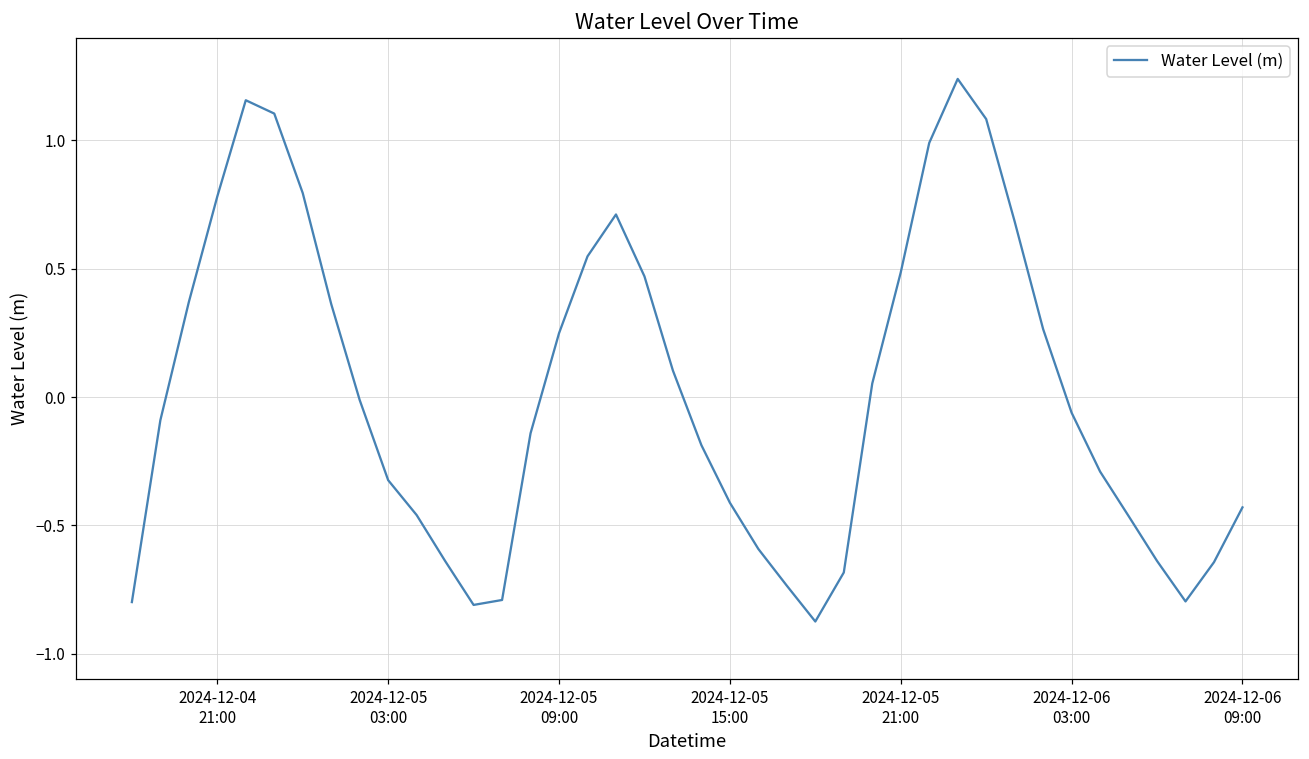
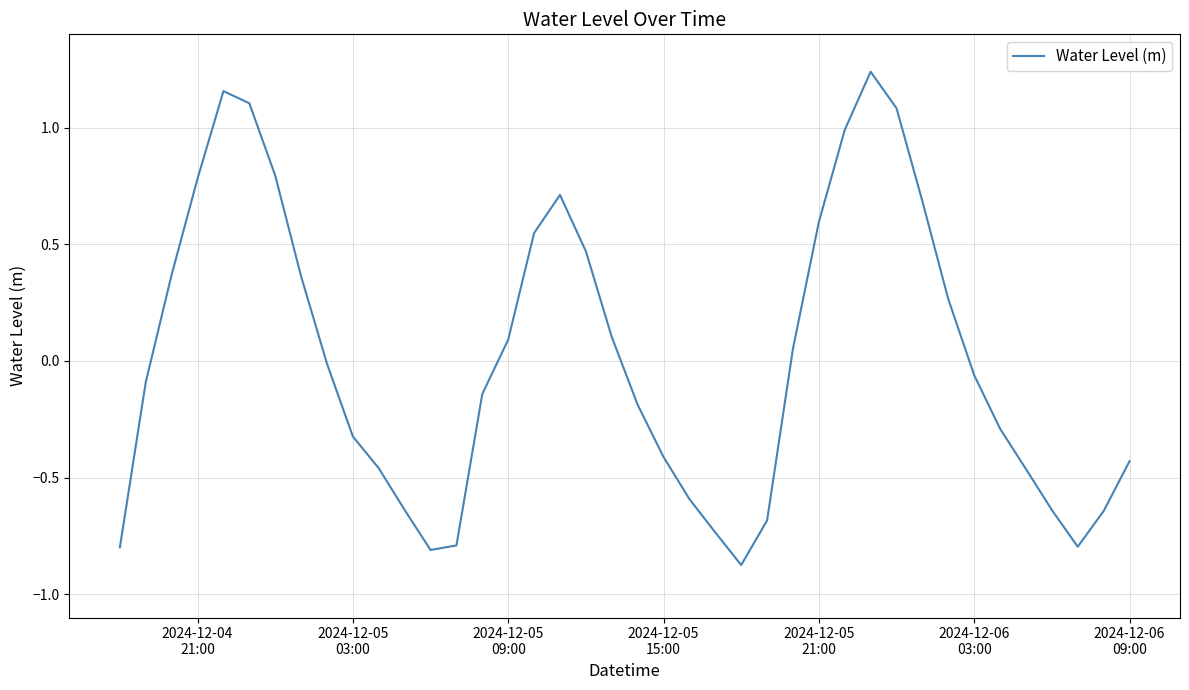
  {
    "2024-12-04 21:00": 0.78,
    "2024-12-05 03:00": -0.32,
-   "2024-12-05 09:00": 0.25,
+   "2024-12-05 09:00": 0.09,
    "2024-12-05 15:00": -0.41,
-   "2024-12-05 21:00": 0.49,
+   "2024-12-05 21:00": 0.60,
    "2024-12-06 03:00": -0.06,
    "2024-12-06 09:00": -0.43
  }
